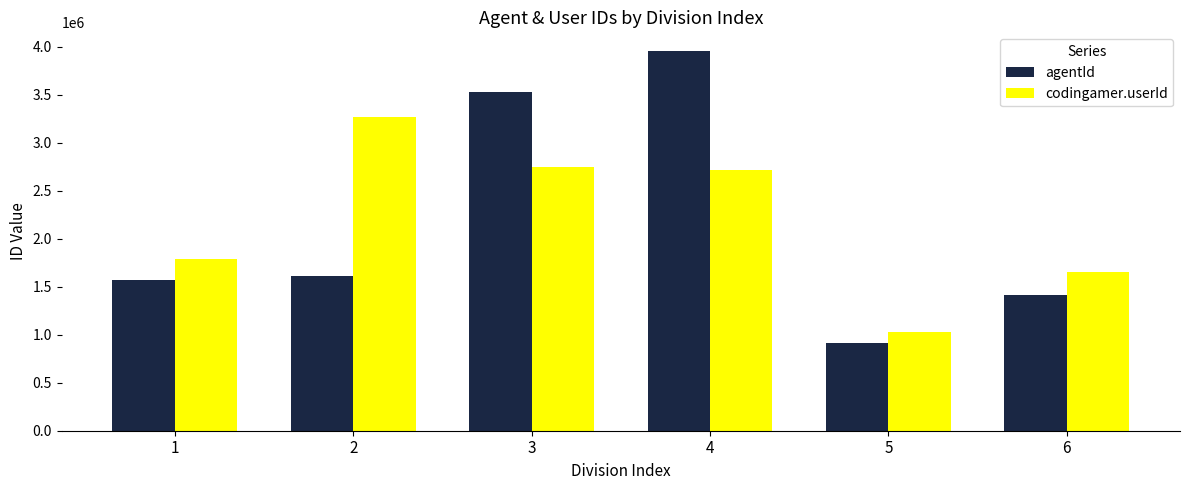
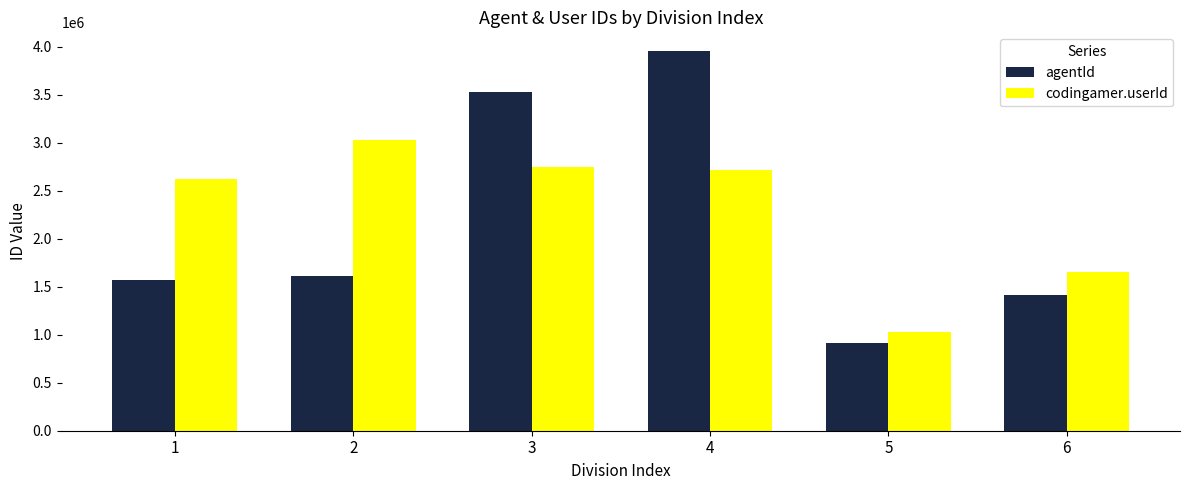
  {
    "agentId": {
      "1": 1600000,
      "2": 1600000,
      "3": 3500000,
      "4": 4000000,
      "5": 900000,
      "6": 1400000
    },
    "codingamer.userId": {
-     "1": 1800000,
-     "2": 3300000,
+     "1": 2600000,
+     "2": 3000000,
      "3": 2700000,
      "4": 2700000,
      "5": 1000000,
      "6": 1700000
    }
  }
